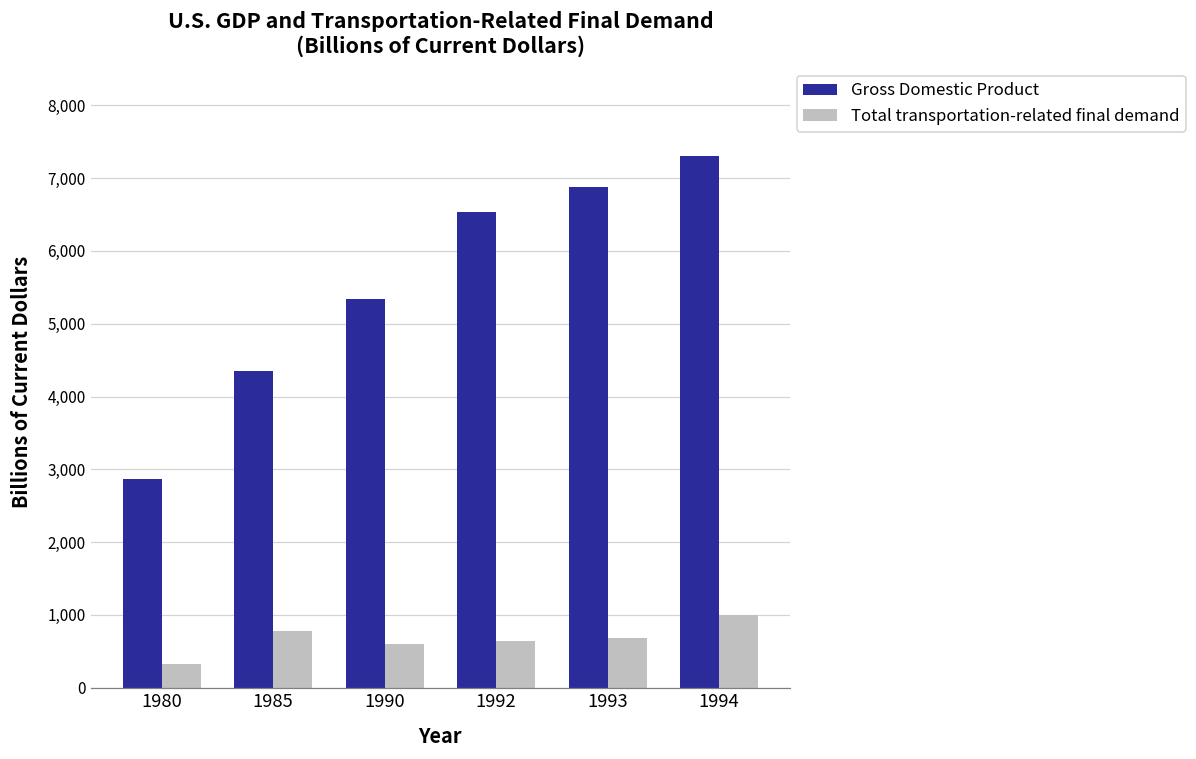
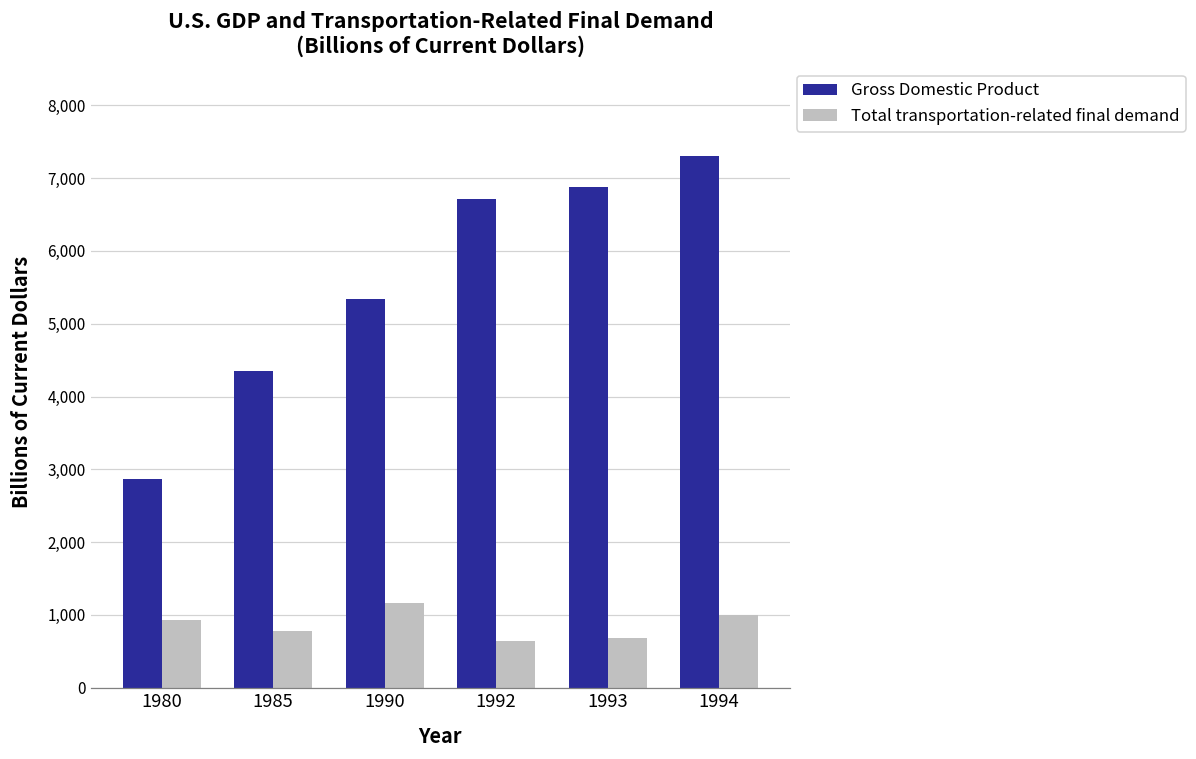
  {
    "Gross Domestic Product": {
      "1980": "2,900",
      "1985": "4,300",
      "1990": "5,300",
-     "1992": "6,500",
+     "1992": "6,700",
      "1993": "6,900",
      "1994": "7,300"
    },
    "Total transportation-related final demand": {
-     "1980": "300",
+     "1980": "900",
      "1985": "800",
-     "1990": "600",
+     "1990": "1,200",
      "1992": "600",
      "1993": "700",
      "1994": "1,000"
    }
  }
